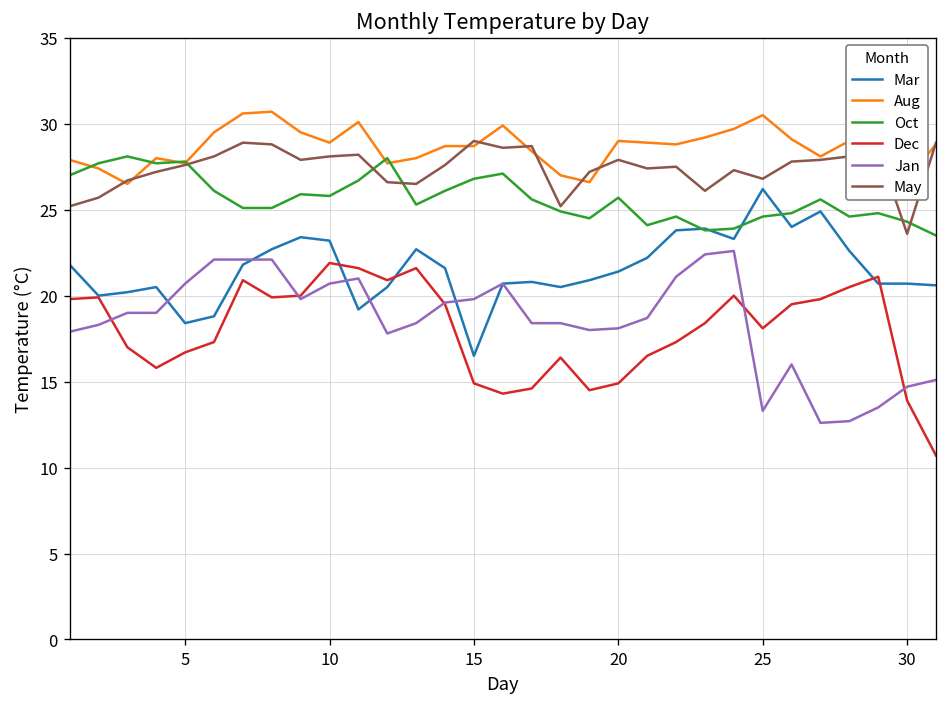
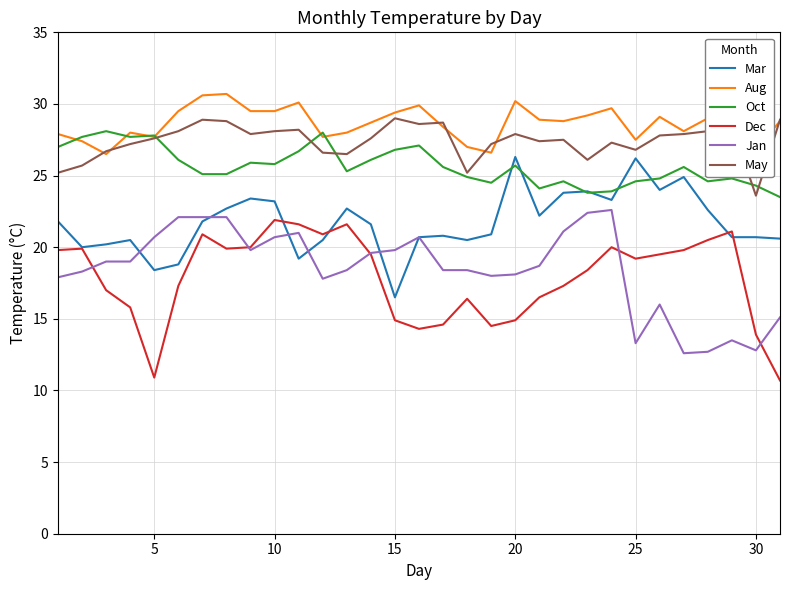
  {
    "Mar": {
      "5": 18.4,
      "10": 23.2,
      "15": 16.5,
-     "20": 21.4,
+     "20": 26.3,
      "25": 26.2,
      "30": 20.7
    },
    "Aug": {
-     "10": 28.9,
-     "15": 28.7,
-     "20": 29.0,
-     "25": 30.5
+     "10": 29.5,
+     "15": 29.4,
+     "20": 30.2,
+     "25": 27.5
    },
    "Oct": {
      "10": 25.8,
      "15": 26.8,
      "20": 25.7,
      "25": 24.6,
      "30": 24.3
    },
    "Dec": {
-     "5": 16.7,
+     "5": 10.9,
      "10": 21.9,
      "15": 14.9,
      "20": 14.9,
-     "25": 18.1,
+     "25": 19.2,
      "30": 13.9
    },
    "Jan": {
      "5": 20.7,
      "10": 20.7,
      "15": 19.8,
      "20": 18.1,
      "25": 13.3,
-     "30": 14.7
+     "30": 12.8
    },
    "May": {
      "10": 28.1,
      "15": 29.0,
      "20": 27.9,
      "25": 26.8,
      "30": 23.6
    }
  }
